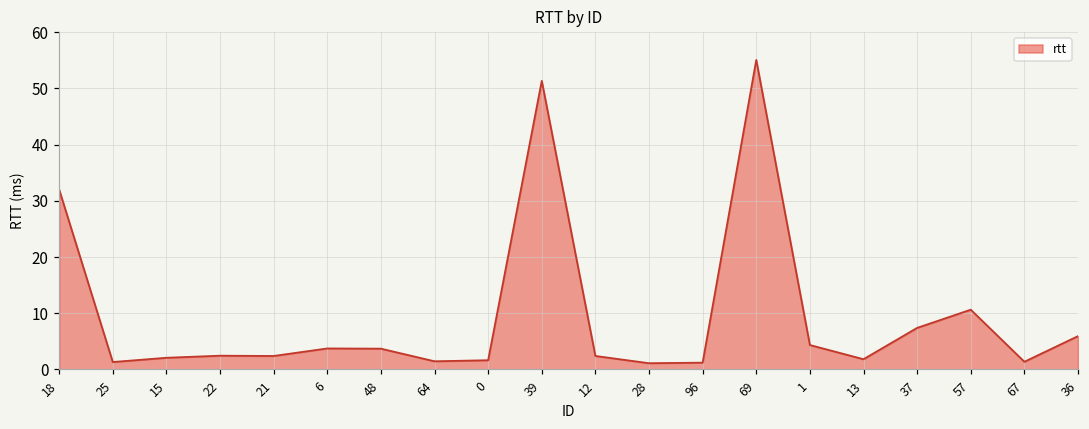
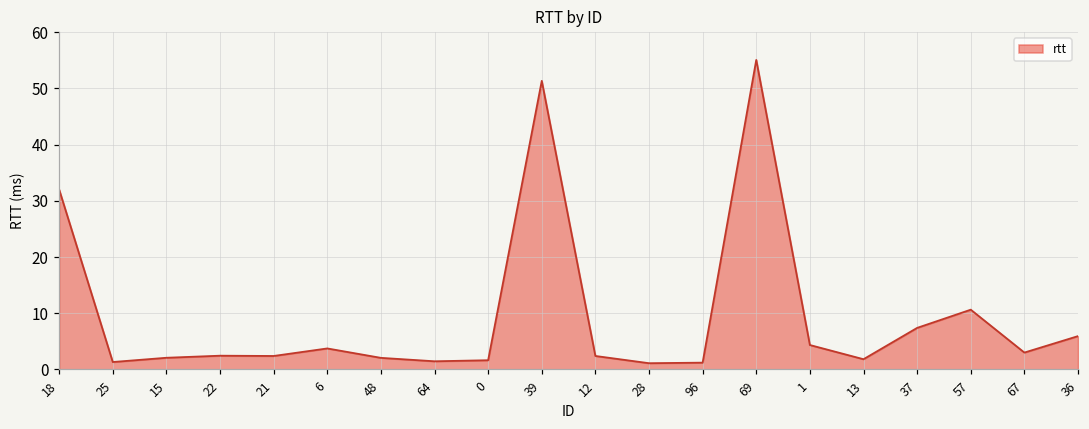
  {
    "18": 32,
    "25": 1,
    "15": 2,
    "22": 2,
    "21": 2,
    "6": 4,
-   "48": 4,
+   "48": 2,
    "64": 1,
    "0": 2,
    "39": 51,
    "12": 2,
    "28": 1,
    "96": 1,
    "69": 55,
    "1": 4,
    "13": 2,
    "37": 7,
    "57": 11,
-   "67": 1,
+   "67": 3,
    "36": 6
  }
